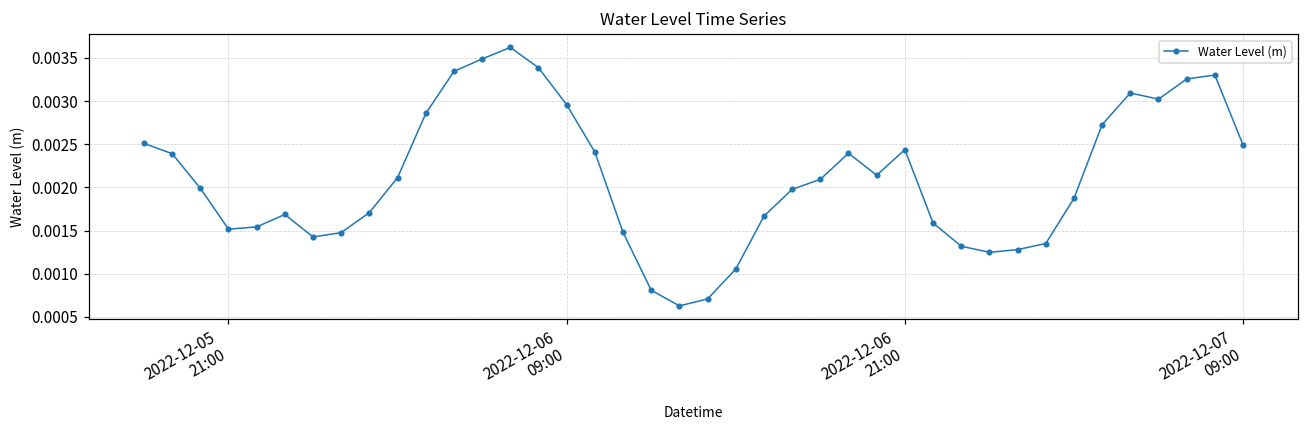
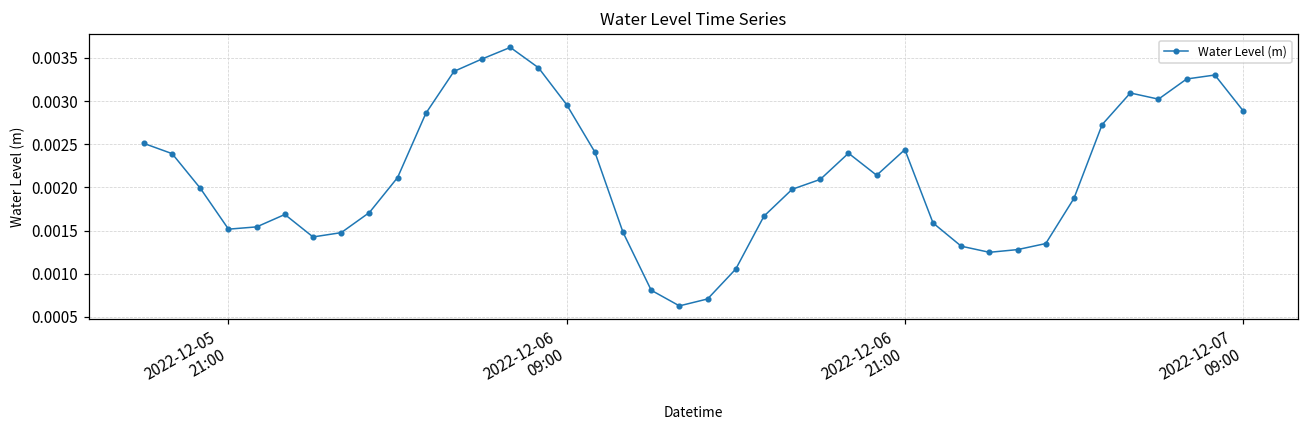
  {
    "2022-12-05 21:00": 0.0015,
    "2022-12-06 09:00": 0.0030,
    "2022-12-06 21:00": 0.0024,
-   "2022-12-07 09:00": 0.0025
+   "2022-12-07 09:00": 0.0029
  }
